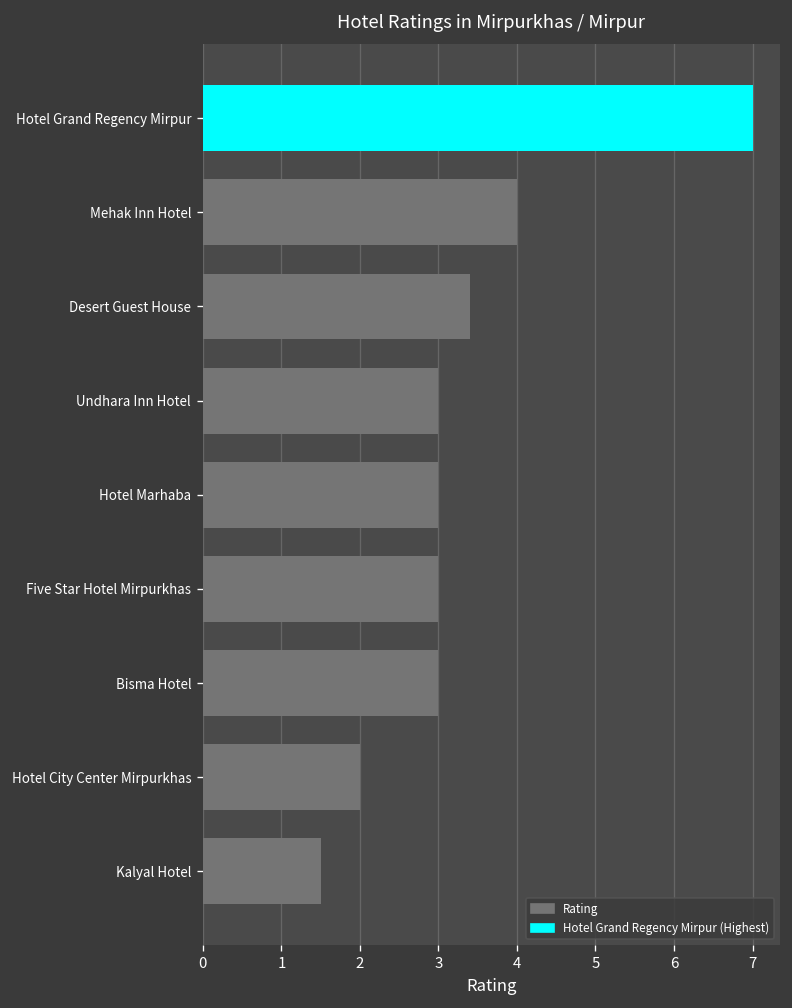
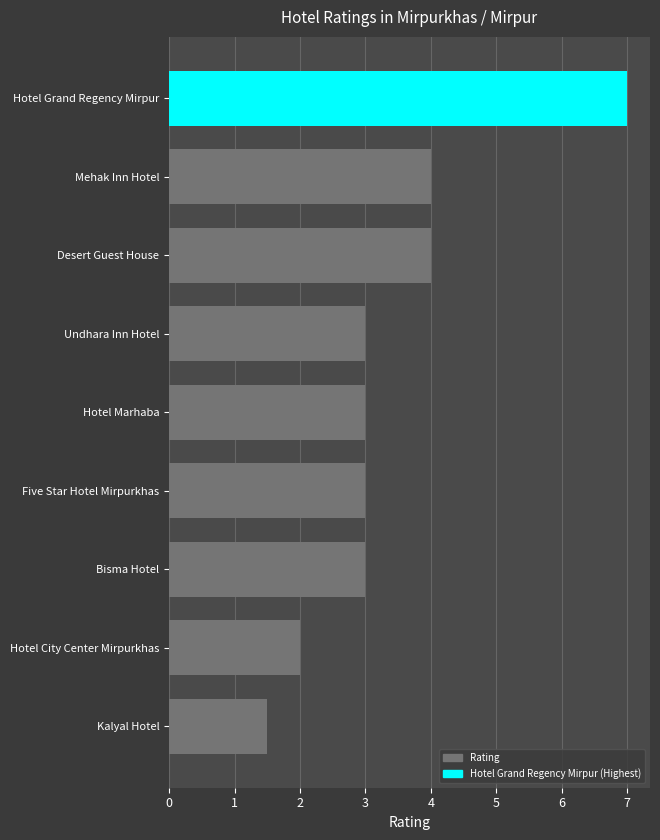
  {
    "Hotel Grand Regency Mirpur": 7.0,
    "Mehak Inn Hotel": 4.0,
-   "Desert Guest House": 3.4,
+   "Desert Guest House": 4.0,
    "Undhara Inn Hotel": 3.0,
    "Hotel Marhaba": 3.0,
    "Five Star Hotel Mirpurkhas": 3.0,
    "Bisma Hotel": 3.0,
    "Hotel City Center Mirpurkhas": 2.0,
    "Kalyal Hotel": 1.5
  }
